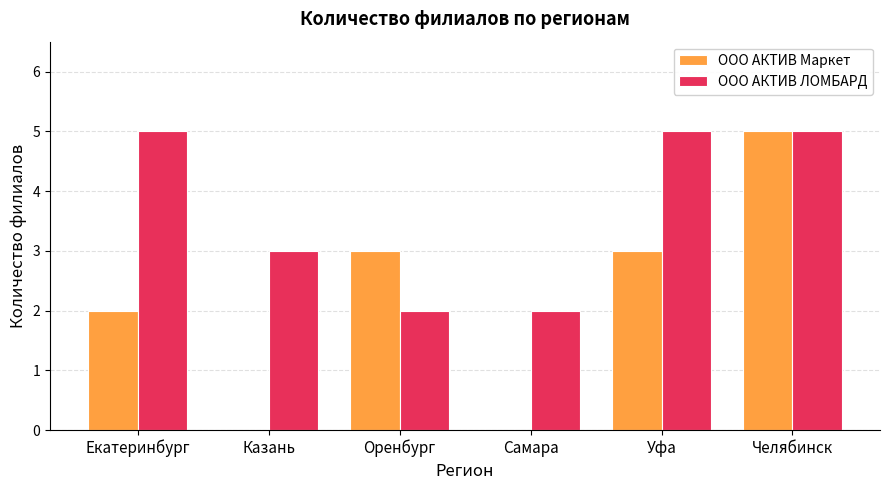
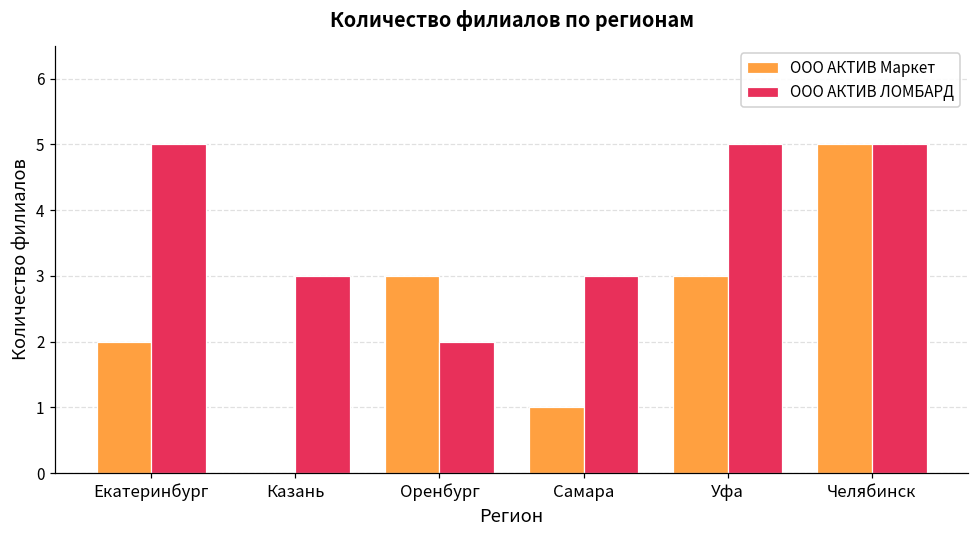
  {
    "ООО АКТИВ Маркет": {
      "Екатеринбург": 2,
      "Казань": 0,
      "Оренбург": 3,
-     "Самара": 0,
+     "Самара": 1,
      "Уфа": 3,
      "Челябинск": 5
    },
    "ООО АКТИВ ЛОМБАРД": {
      "Екатеринбург": 5,
      "Казань": 3,
      "Оренбург": 2,
-     "Самара": 2,
+     "Самара": 3,
      "Уфа": 5,
      "Челябинск": 5
    }
  }
